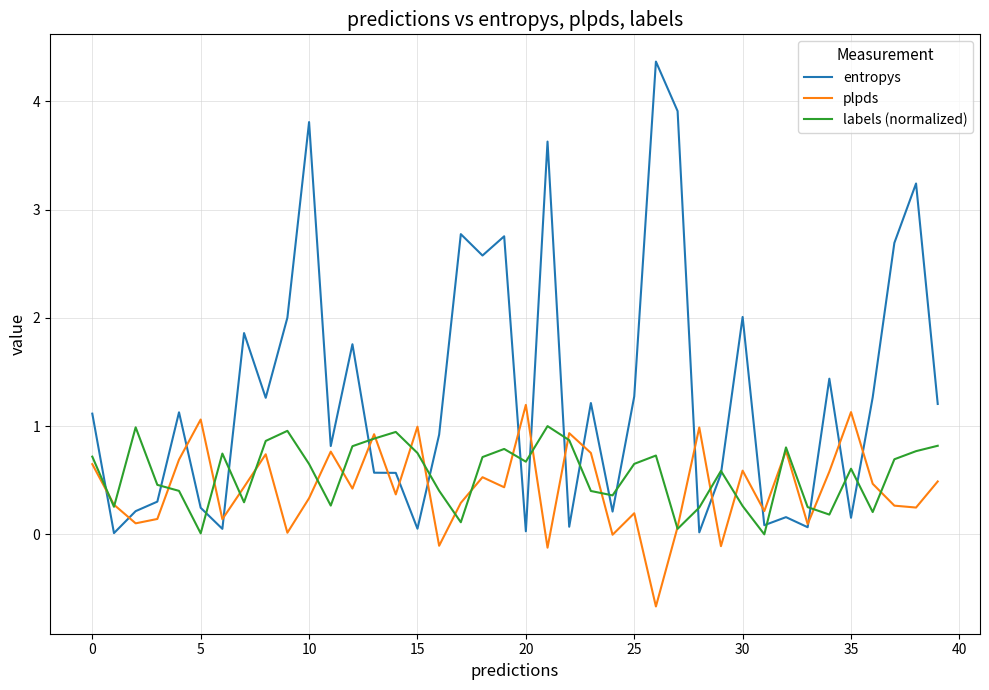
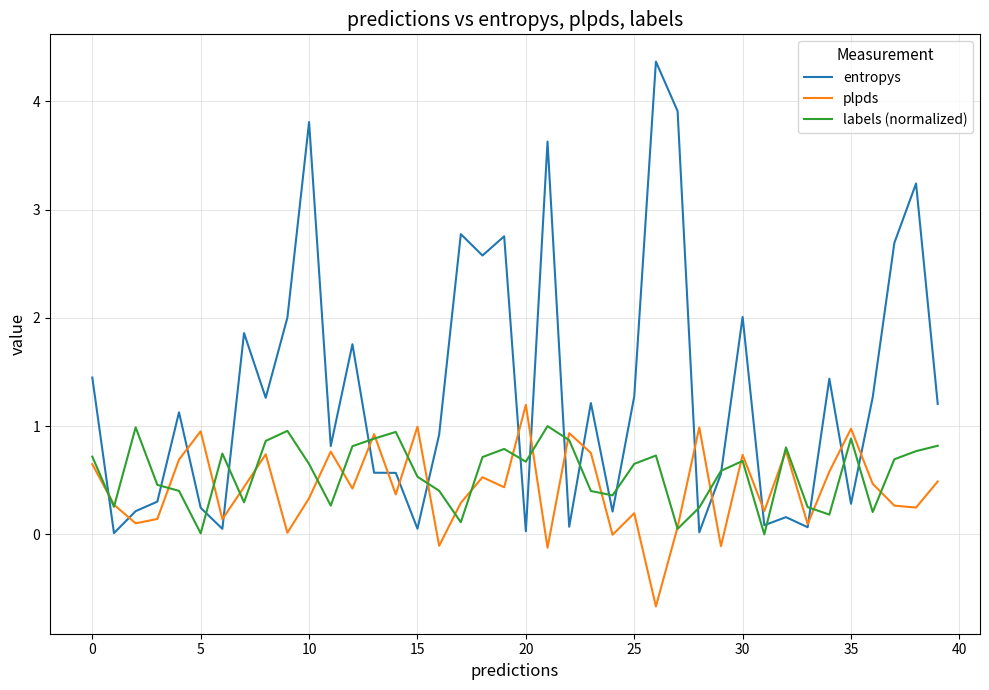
  {
    "entropys": {
-     "0": 1.12,
+     "0": 1.45,
      "5": 0.25,
      "10": 3.81,
      "15": 0.05,
      "20": 0.03,
      "25": 1.27,
      "30": 2.01,
-     "35": 0.15
+     "35": 0.28
    },
    "plpds": {
      "0": 0.65,
-     "5": 1.06,
+     "5": 0.95,
      "10": 0.33,
      "15": 0.99,
      "20": 1.20,
      "25": 0.19,
-     "30": 0.59,
-     "35": 1.13
+     "30": 0.73,
+     "35": 0.98
    },
    "labels (normalized)": {
      "0": 0.72,
      "5": 0.01,
      "10": 0.65,
-     "15": 0.75,
+     "15": 0.53,
      "20": 0.67,
      "25": 0.65,
-     "30": 0.26,
-     "35": 0.61
+     "30": 0.68,
+     "35": 0.89
    }
  }
